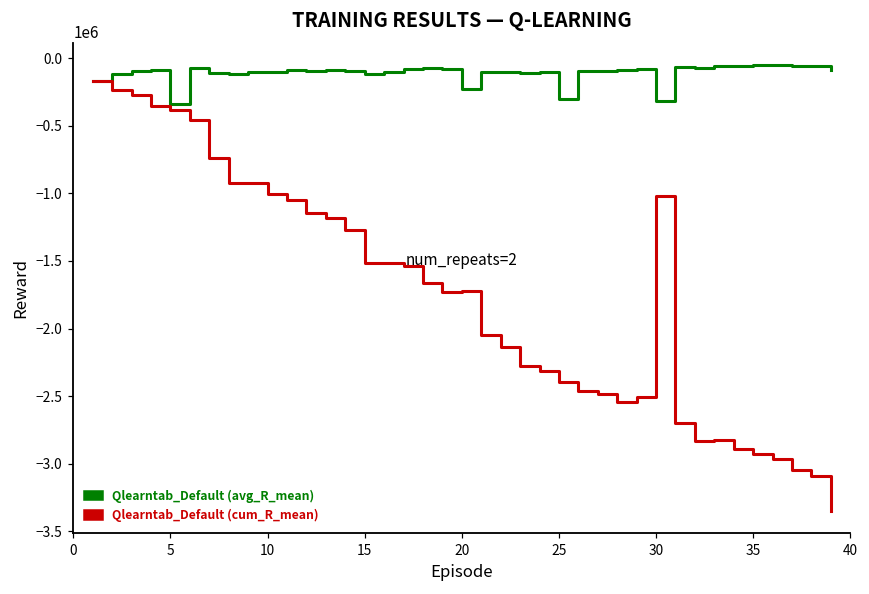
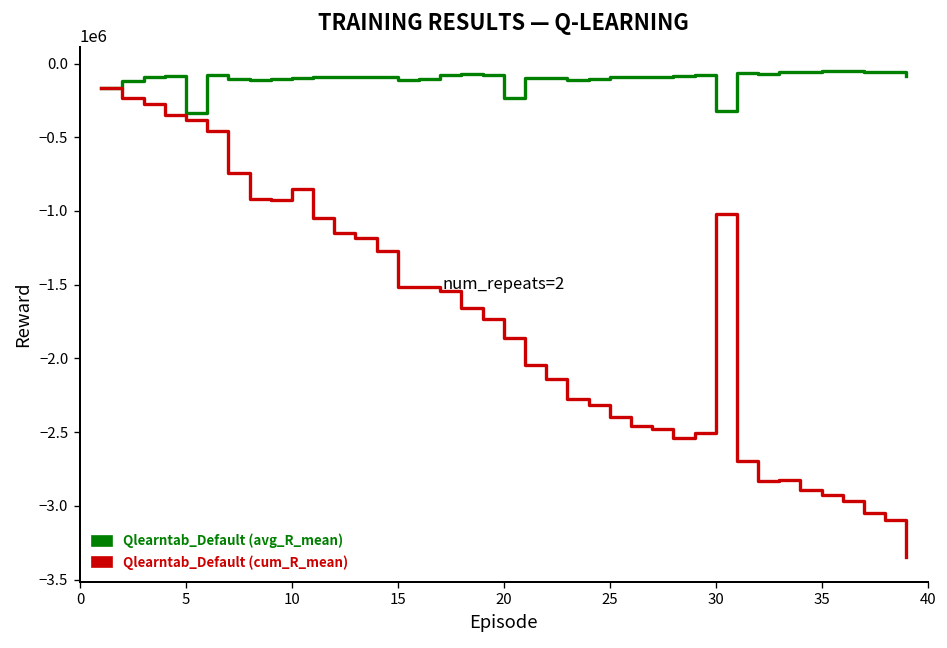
  {
    "Qlearntab_Default (avg_R_mean)": {
      "5": -340000,
      "10": -100000,
      "15": -110000,
      "20": -230000,
-     "25": -300000,
+     "25": -90000,
      "30": -320000,
      "35": -50000
    },
    "Qlearntab_Default (cum_R_mean)": {
      "5": -380000,
-     "10": -1000000,
+     "10": -850000,
      "15": -1510000,
-     "20": -1720000,
+     "20": -1860000,
      "25": -2400000,
      "30": -1020000,
      "35": -2930000
    }
  }
